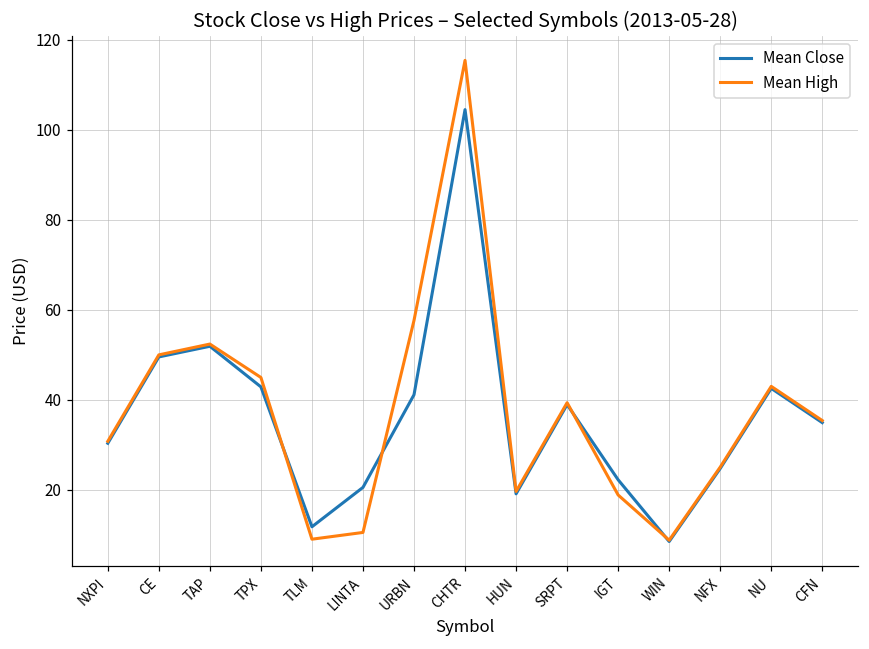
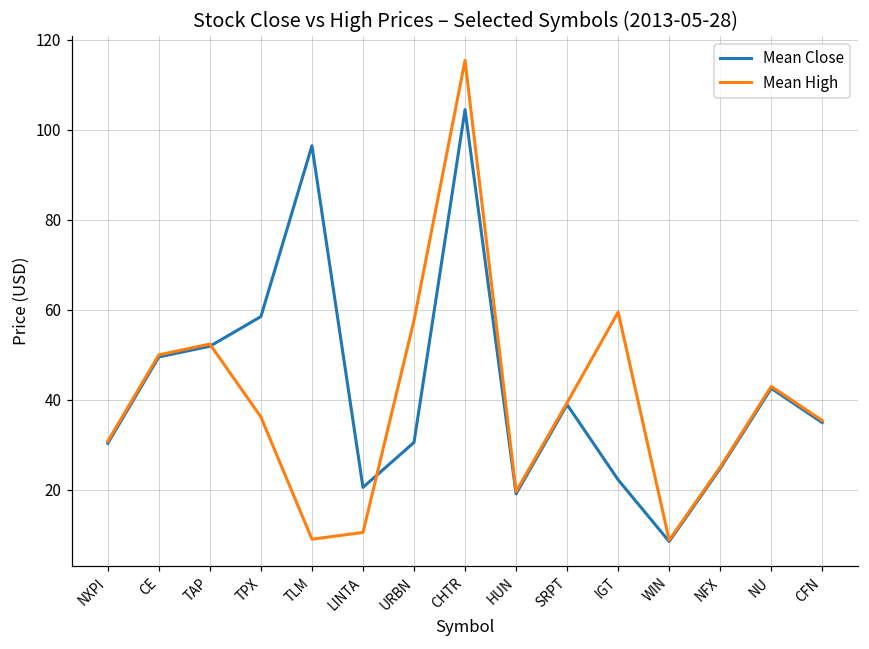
  {
    "Mean Close": {
-     "TPX": 43,
-     "TLM": 12,
+     "TPX": 58,
+     "TLM": 96,
      "LINTA": 21,
-     "URBN": 41,
+     "URBN": 31,
      "CHTR": 105,
      "IGT": 22
    },
    "Mean High": {
-     "TPX": 45,
+     "TPX": 36,
      "TLM": 9,
      "LINTA": 10,
      "URBN": 58,
      "CHTR": 115,
-     "IGT": 19
+     "IGT": 59
    }
  }
